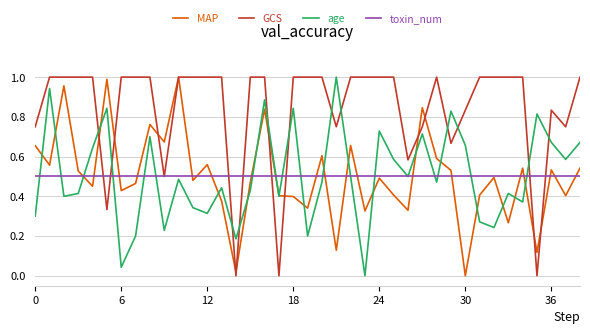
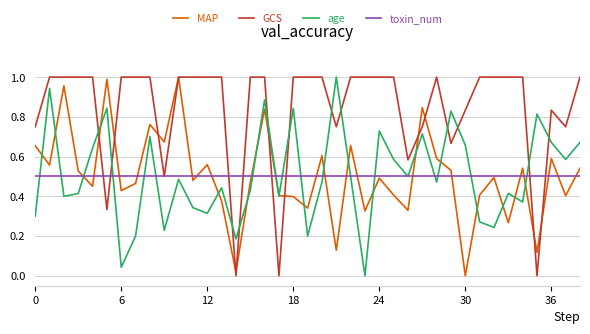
  {
    "MAP": {
      "0": 0.65,
      "6": 0.43,
      "12": 0.56,
      "18": 0.40,
      "30": 0.00,
-     "36": 0.53
+     "36": 0.59
    },
    "GCS": {
      "0": 0.75,
      "6": 1.00,
      "12": 1.00,
      "18": 1.00,
      "24": 1.00,
      "30": 0.83,
      "36": 0.83
    },
    "age": {
      "0": 0.30,
      "6": 0.04,
      "12": 0.31,
      "18": 0.84,
      "24": 0.73,
      "30": 0.66,
      "36": 0.67
    },
    "toxin_num": {
      "0": 0.50,
      "6": 0.50,
      "12": 0.50,
      "18": 0.50,
      "30": 0.50,
      "36": 0.50
    }
  }
